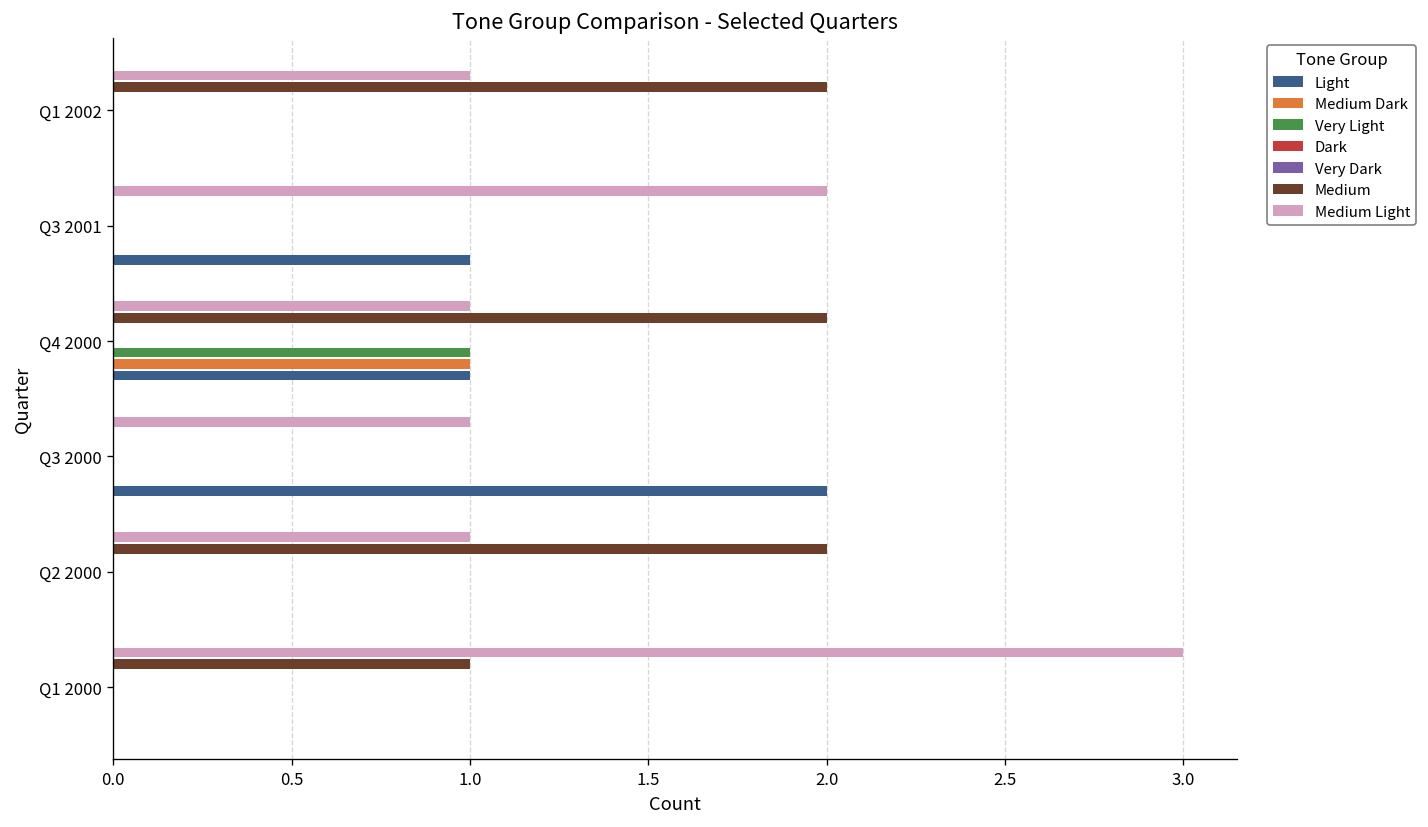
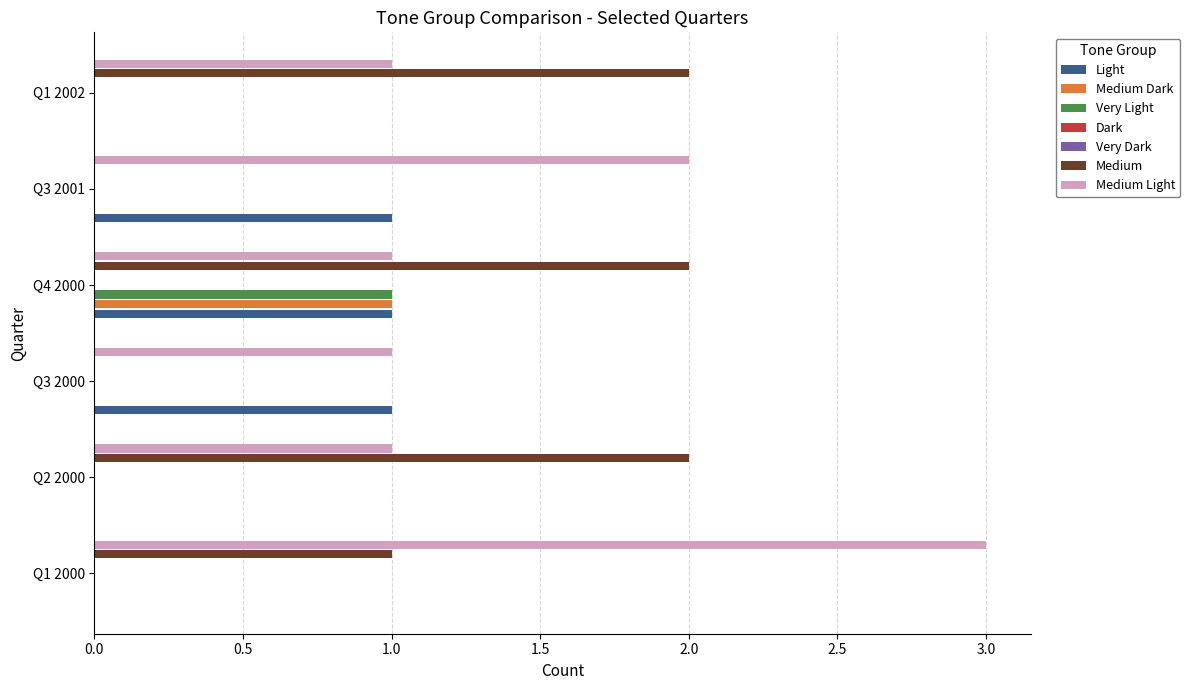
  {
    "Light": {
      "Q1 2002": 0,
      "Q3 2001": 1,
      "Q4 2000": 1,
-     "Q3 2000": 2,
+     "Q3 2000": 1,
      "Q2 2000": 0,
      "Q1 2000": 0
    },
    "Medium Dark": {
      "Q1 2002": 0,
      "Q3 2001": 0,
      "Q4 2000": 1,
      "Q3 2000": 0,
      "Q2 2000": 0,
      "Q1 2000": 0
    },
    "Very Light": {
      "Q1 2002": 0,
      "Q3 2001": 0,
      "Q4 2000": 1,
      "Q3 2000": 0,
      "Q2 2000": 0,
      "Q1 2000": 0
    },
    "Dark": {
      "Q1 2002": 0,
      "Q3 2001": 0,
      "Q4 2000": 0,
      "Q3 2000": 0,
      "Q2 2000": 0,
      "Q1 2000": 0
    },
    "Very Dark": {
      "Q1 2002": 0,
      "Q3 2001": 0,
      "Q4 2000": 0,
      "Q3 2000": 0,
      "Q2 2000": 0,
      "Q1 2000": 0
    },
    "Medium": {
      "Q1 2002": 2,
      "Q3 2001": 0,
      "Q4 2000": 2,
      "Q3 2000": 0,
      "Q2 2000": 2,
      "Q1 2000": 1
    },
    "Medium Light": {
      "Q1 2002": 1,
      "Q3 2001": 2,
      "Q4 2000": 1,
      "Q3 2000": 1,
      "Q2 2000": 1,
      "Q1 2000": 3
    }
  }
